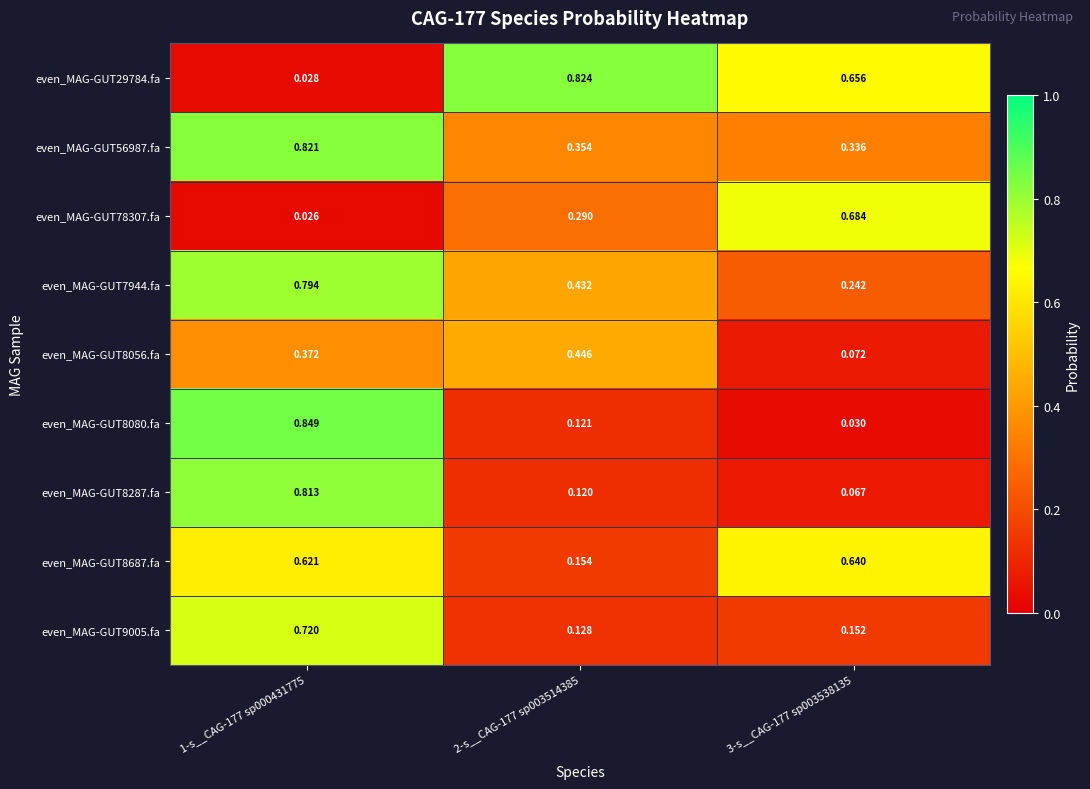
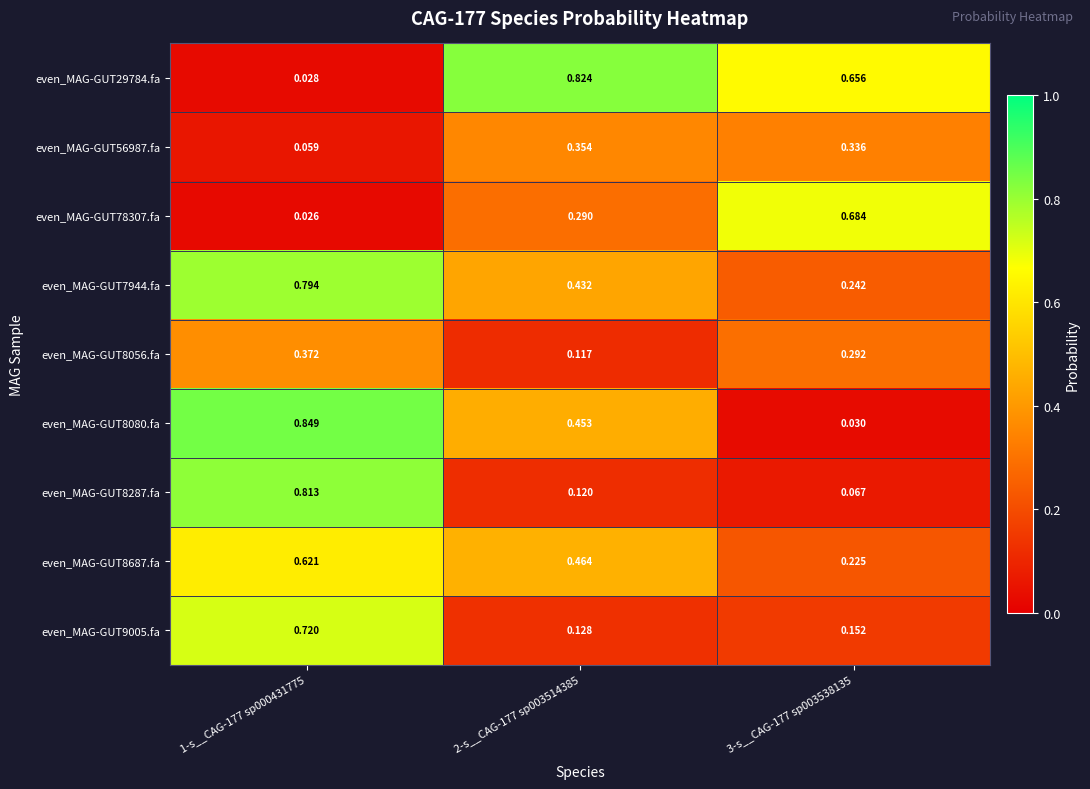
  {
    "even_MAG-GUT29784.fa": {
      "1-s__CAG-177 sp000431775": 0.028,
      "2-s__CAG-177 sp003514385": 0.824,
      "3-s__CAG-177 sp003538135": 0.656
    },
    "even_MAG-GUT56987.fa": {
-     "1-s__CAG-177 sp000431775": 0.821,
+     "1-s__CAG-177 sp000431775": 0.059,
      "2-s__CAG-177 sp003514385": 0.354,
      "3-s__CAG-177 sp003538135": 0.336
    },
    "even_MAG-GUT78307.fa": {
      "1-s__CAG-177 sp000431775": 0.026,
      "2-s__CAG-177 sp003514385": 0.290,
      "3-s__CAG-177 sp003538135": 0.684
    },
    "even_MAG-GUT7944.fa": {
      "1-s__CAG-177 sp000431775": 0.794,
      "2-s__CAG-177 sp003514385": 0.432,
      "3-s__CAG-177 sp003538135": 0.242
    },
    "even_MAG-GUT8056.fa": {
      "1-s__CAG-177 sp000431775": 0.372,
-     "2-s__CAG-177 sp003514385": 0.446,
-     "3-s__CAG-177 sp003538135": 0.072
+     "2-s__CAG-177 sp003514385": 0.117,
+     "3-s__CAG-177 sp003538135": 0.292
    },
    "even_MAG-GUT8080.fa": {
      "1-s__CAG-177 sp000431775": 0.849,
-     "2-s__CAG-177 sp003514385": 0.121,
+     "2-s__CAG-177 sp003514385": 0.453,
      "3-s__CAG-177 sp003538135": 0.030
    },
    "even_MAG-GUT8287.fa": {
      "1-s__CAG-177 sp000431775": 0.813,
      "2-s__CAG-177 sp003514385": 0.120,
      "3-s__CAG-177 sp003538135": 0.067
    },
    "even_MAG-GUT8687.fa": {
      "1-s__CAG-177 sp000431775": 0.621,
-     "2-s__CAG-177 sp003514385": 0.154,
-     "3-s__CAG-177 sp003538135": 0.640
+     "2-s__CAG-177 sp003514385": 0.464,
+     "3-s__CAG-177 sp003538135": 0.225
    },
    "even_MAG-GUT9005.fa": {
      "1-s__CAG-177 sp000431775": 0.720,
      "2-s__CAG-177 sp003514385": 0.128,
      "3-s__CAG-177 sp003538135": 0.152
    }
  }
